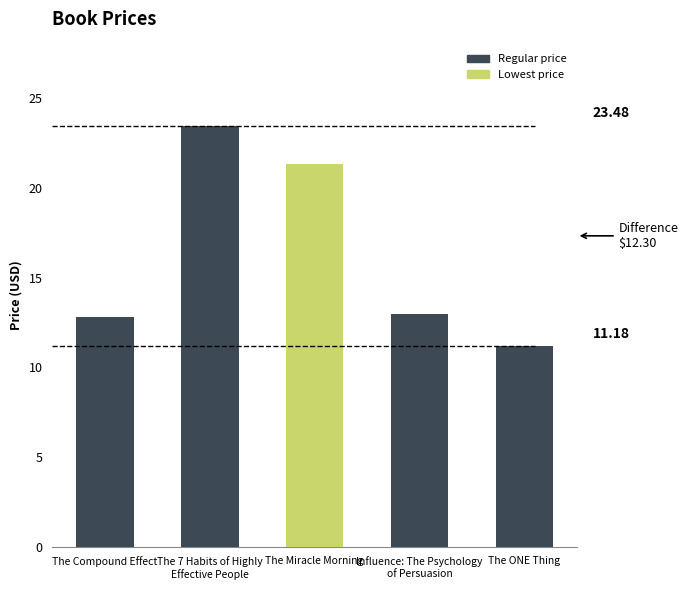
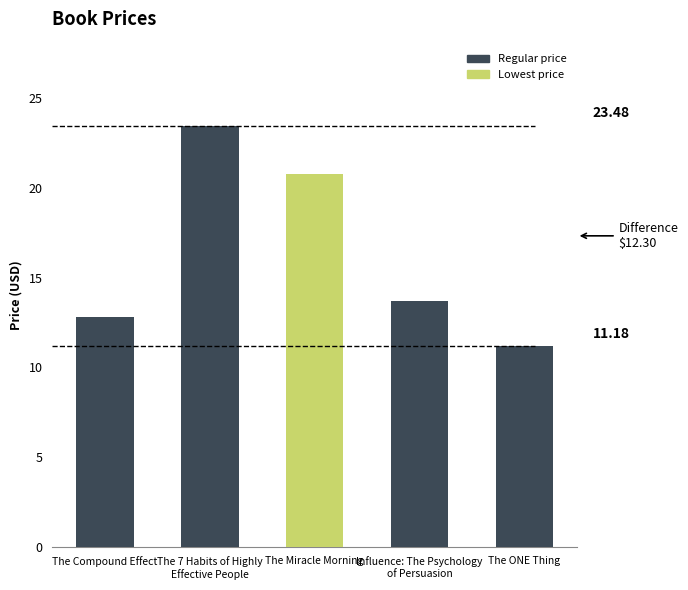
  {
    "The Compound Effect": 12.8,
    "The 7 Habits of Highly Effective People": 23.5,
-   "The Miracle Morning": 21.3,
-   "Influence: The Psychology of Persuasion": 13.0,
+   "The Miracle Morning": 20.8,
+   "Influence: The Psychology of Persuasion": 13.7,
    "The ONE Thing": 11.2
  }
